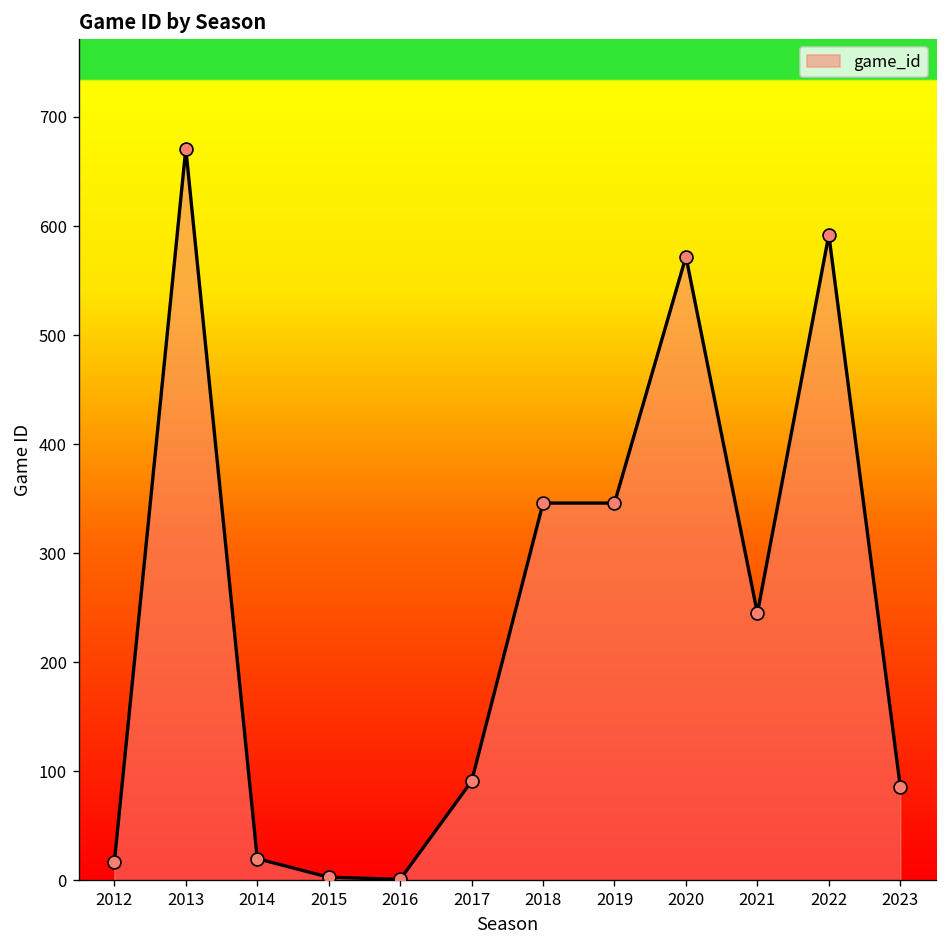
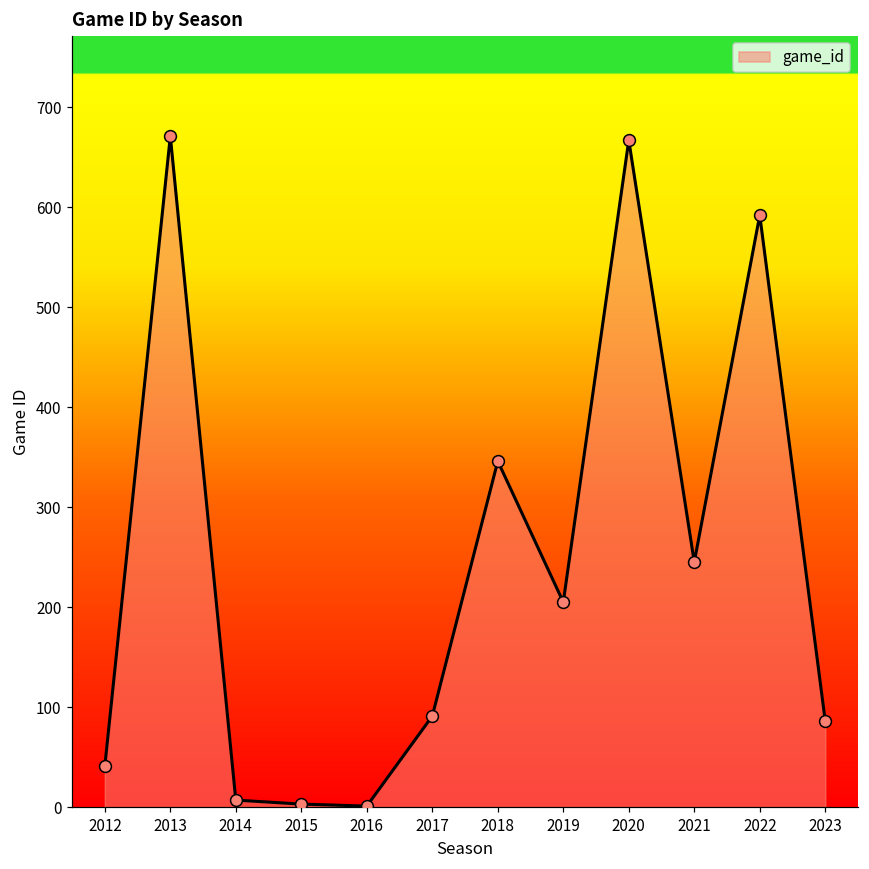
  {
-   "2012": 20,
+   "2012": 40,
    "2013": 670,
-   "2014": 20,
+   "2014": 10,
    "2015": 0,
    "2016": 0,
    "2017": 90,
    "2018": 350,
-   "2019": 350,
-   "2020": 570,
+   "2019": 210,
+   "2020": 670,
    "2021": 250,
    "2022": 590,
    "2023": 90
  }
